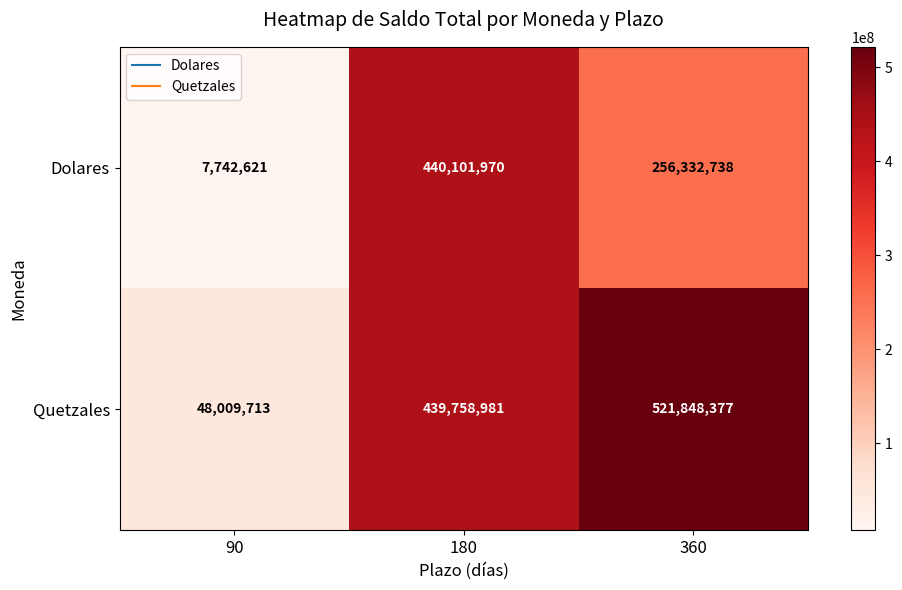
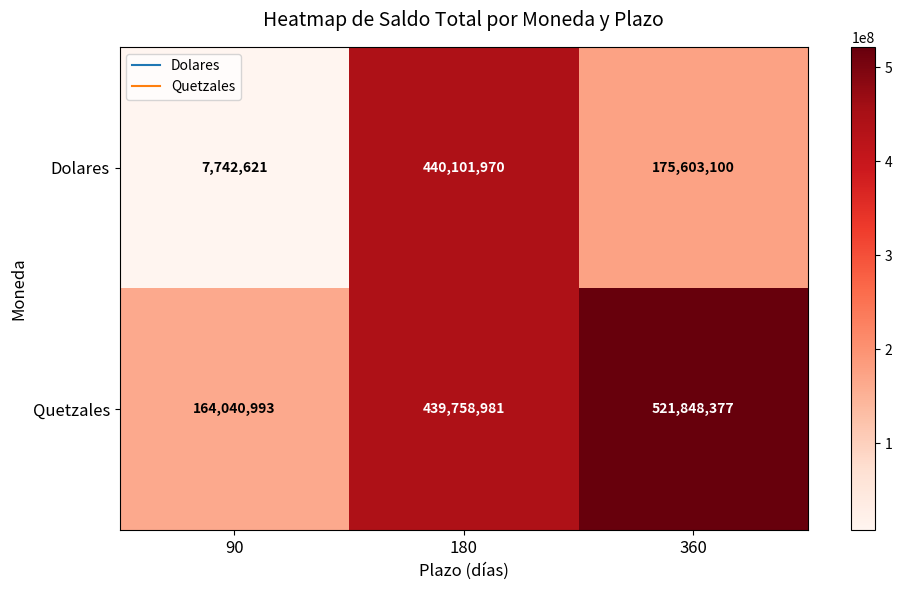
  {
    "Dolares": {
      "90": "7,742,621",
      "180": "440,101,970",
-     "360": "256,332,738"
+     "360": "175,603,100"
    },
    "Quetzales": {
-     "90": "48,009,713",
+     "90": "164,040,993",
      "180": "439,758,981",
      "360": "521,848,377"
    }
  }
